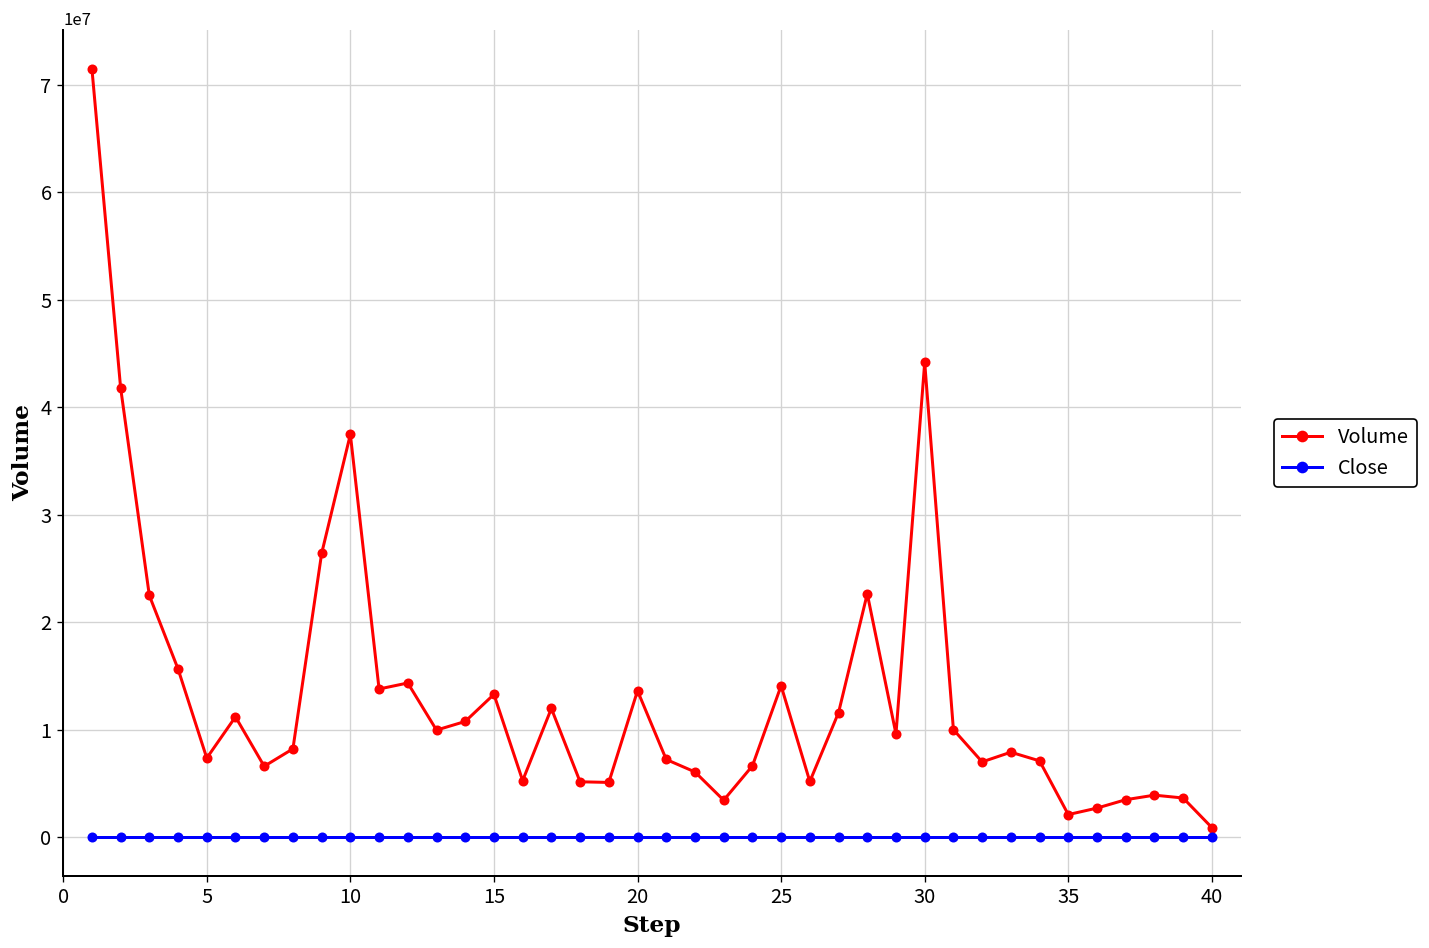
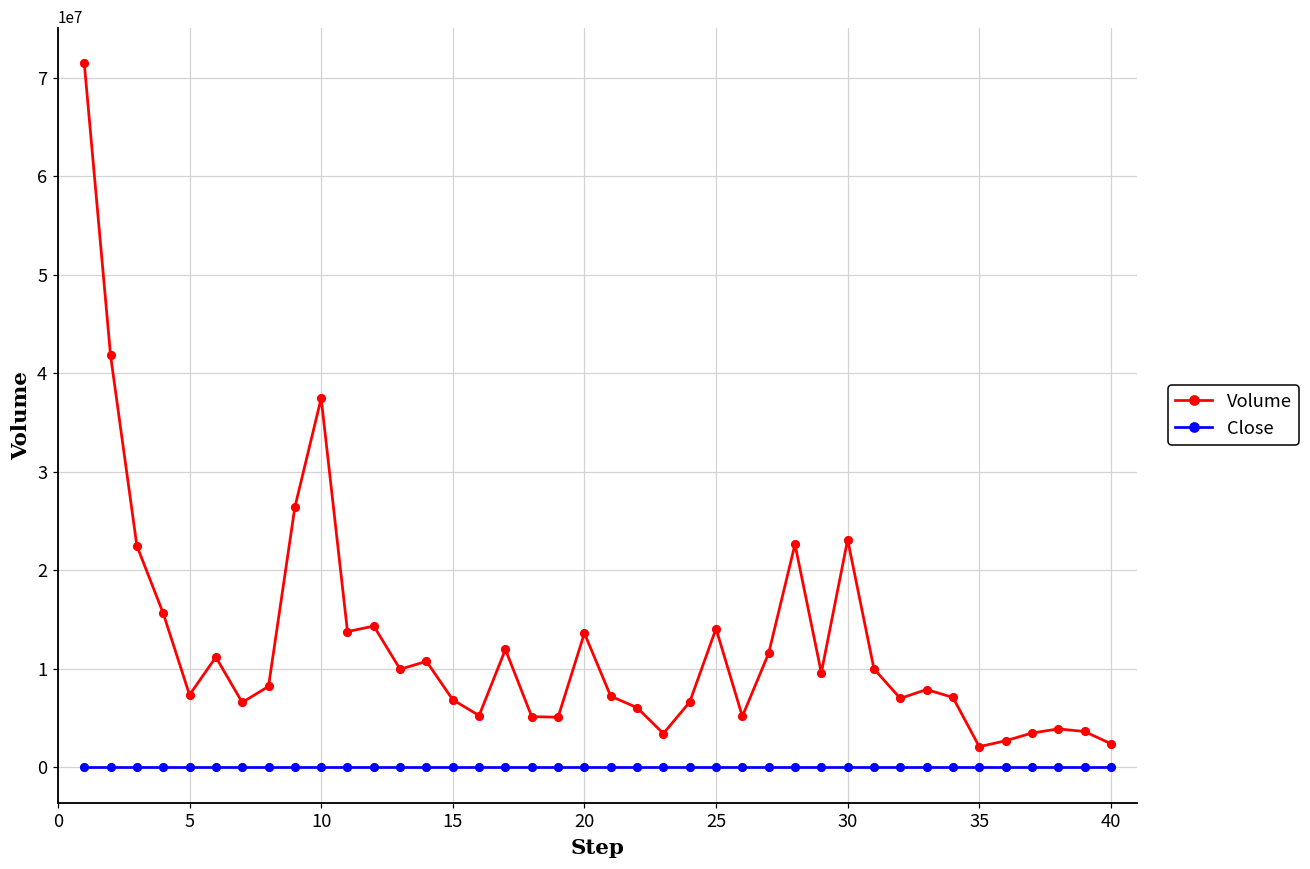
  {
    "Volume": {
      "5": 7000000,
      "10": 37000000,
-     "15": 13000000,
+     "15": 7000000,
      "20": 14000000,
      "25": 14000000,
-     "30": 44000000,
+     "30": 23000000,
      "35": 2000000,
-     "40": 1000000
+     "40": 2000000
    },
    "Close": {
      "5": 0,
      "10": 0,
      "15": 0,
      "20": 0,
      "25": 0,
      "30": 0,
      "35": 0,
      "40": 0
    }
  }
